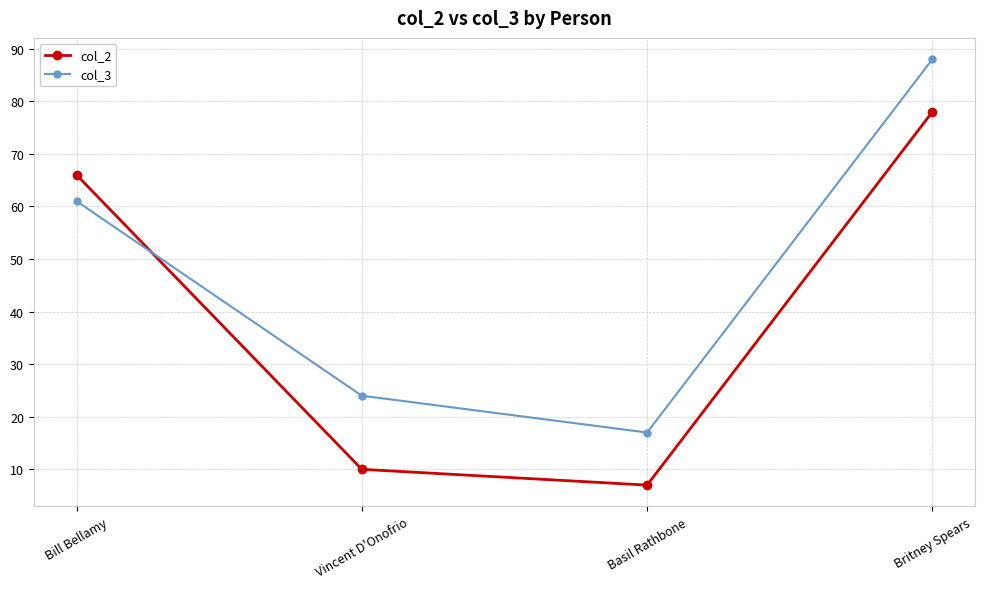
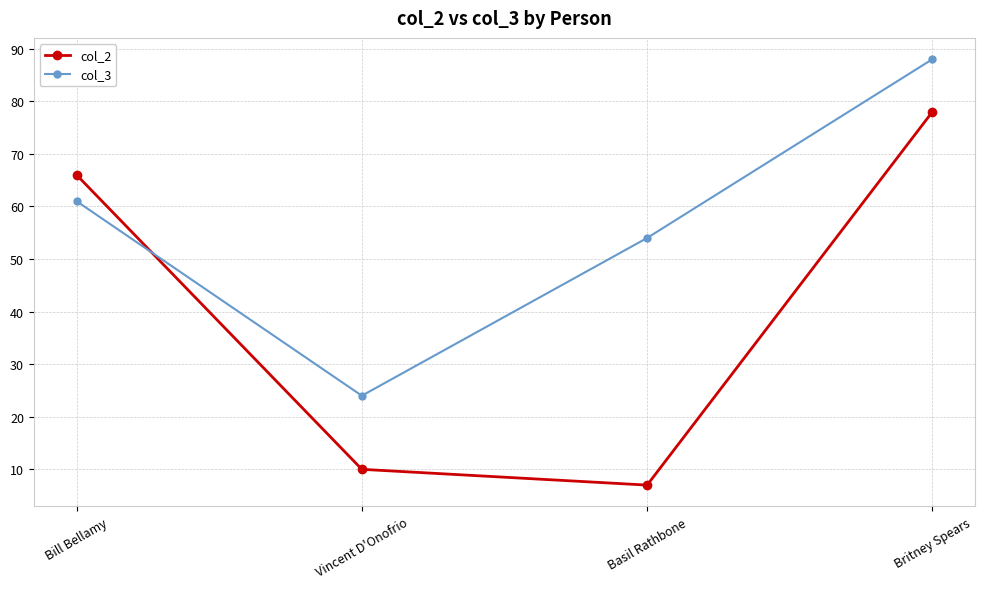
  {
    "col_2": {
      "Bill Bellamy": 66,
      "Vincent D'Onofrio": 10,
      "Basil Rathbone": 7,
      "Britney Spears": 78
    },
    "col_3": {
      "Bill Bellamy": 61,
      "Vincent D'Onofrio": 24,
-     "Basil Rathbone": 17,
+     "Basil Rathbone": 54,
      "Britney Spears": 88
    }
  }
